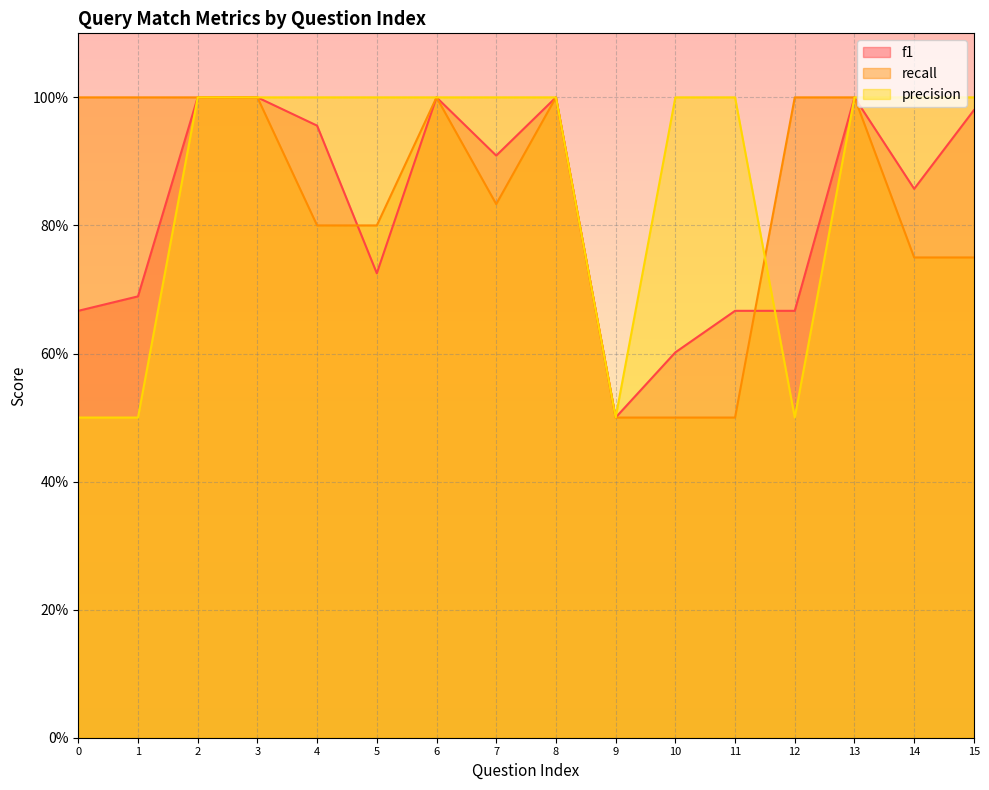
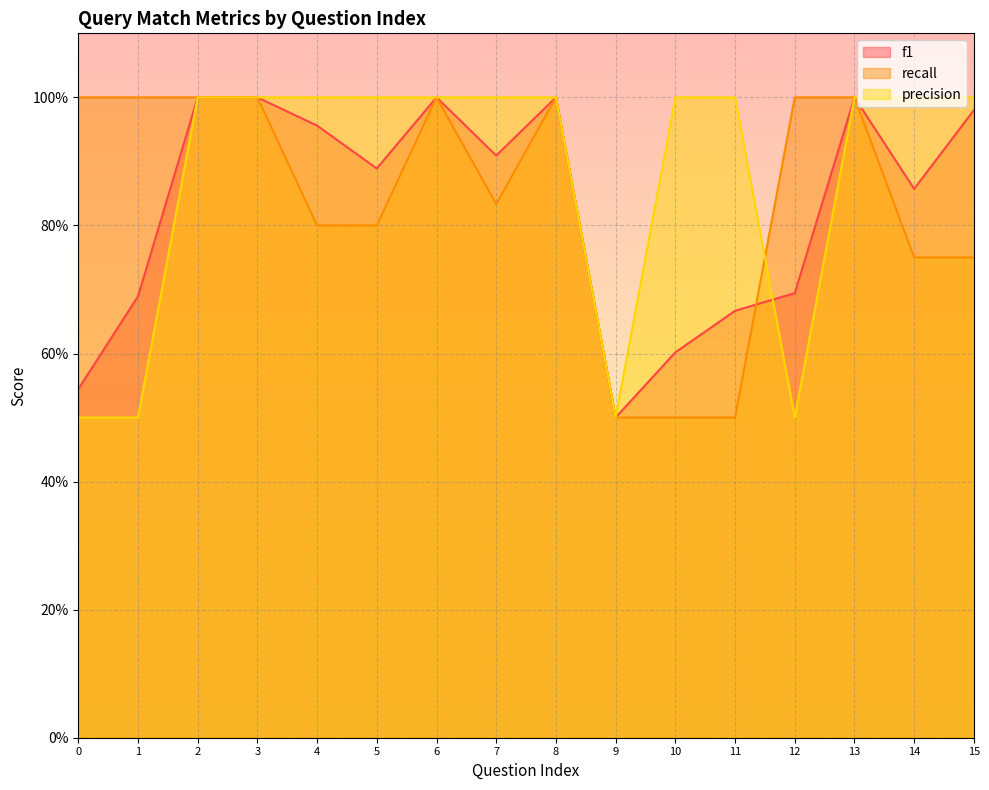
  {
    "f1": {
-     "0": "67%",
+     "0": "54%",
      "1": "69%",
      "4": "96%",
-     "5": "73%",
+     "5": "89%",
      "7": "91%",
      "10": "60%",
      "11": "67%",
-     "12": "67%",
+     "12": "69%",
      "14": "86%",
      "15": "98%"
    }
  }
